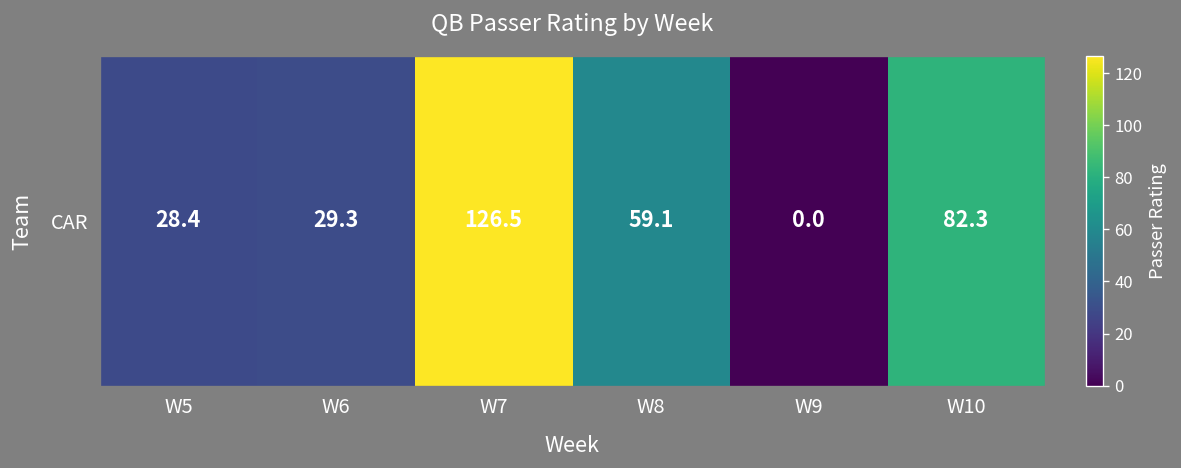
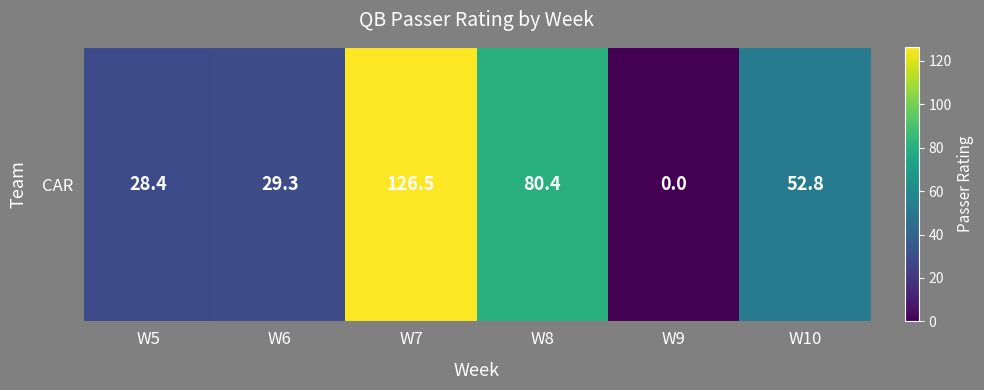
  {
    "CAR": {
      "W5": 28.4,
      "W6": 29.3,
      "W7": 126.5,
-     "W8": 59.1,
+     "W8": 80.4,
      "W9": 0.0,
-     "W10": 82.3
+     "W10": 52.8
    }
  }
